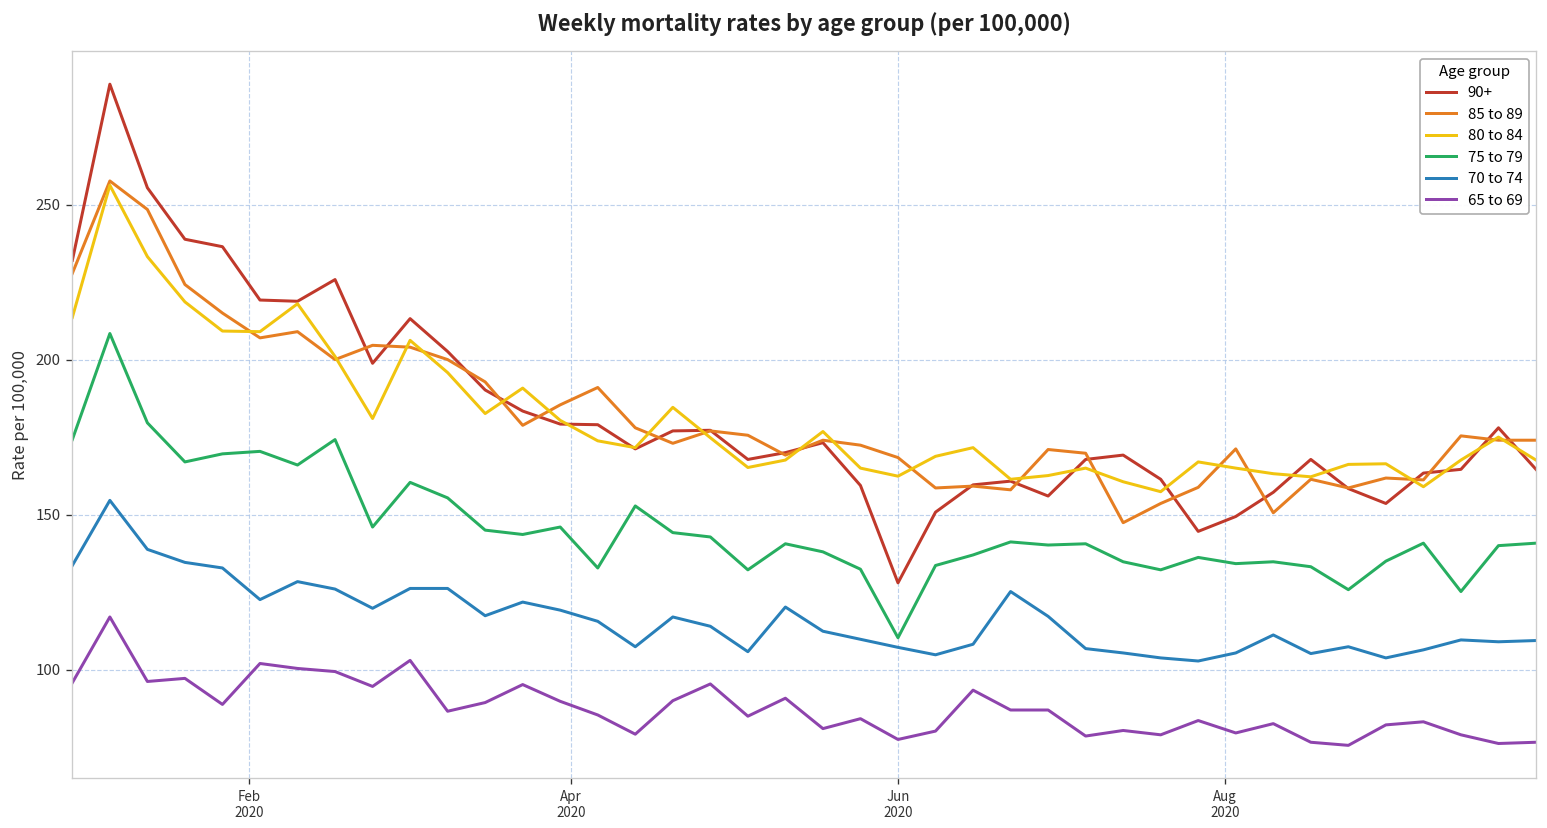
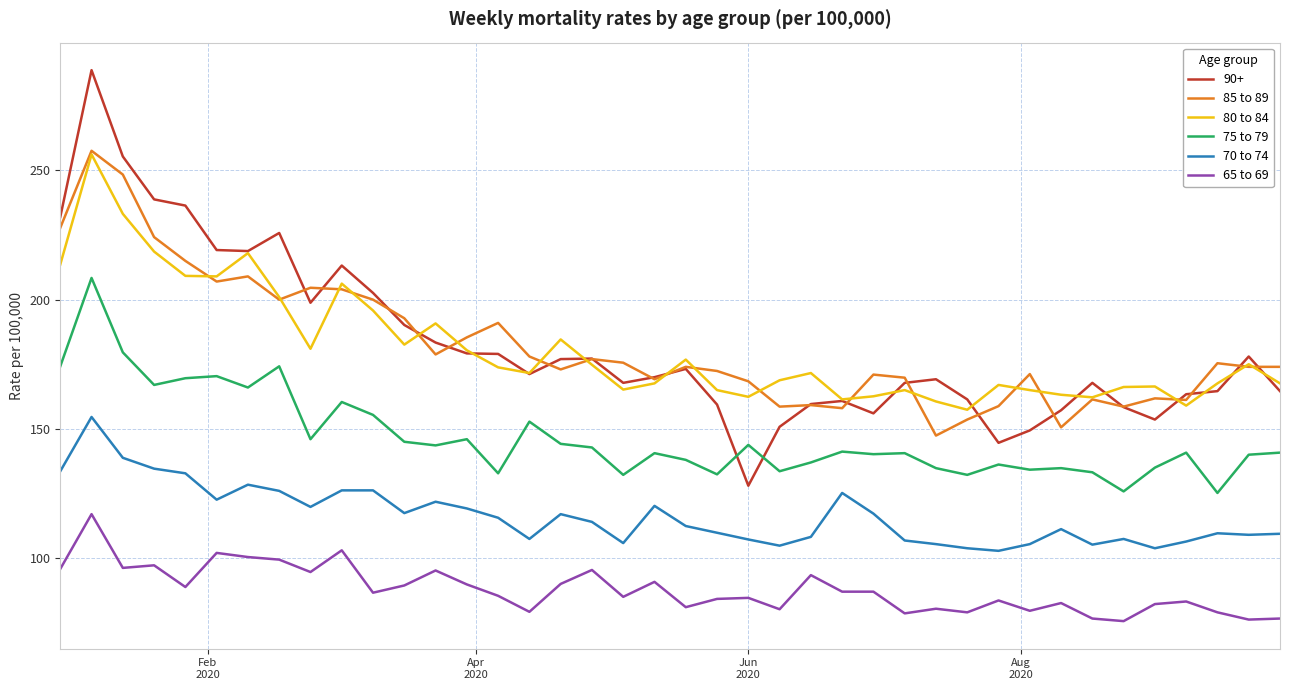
  {
    "90+": {
      "Jun 2020": 128
    },
    "85 to 89": {
      "Jun 2020": 168
    },
    "80 to 84": {
      "Jun 2020": 162
    },
    "75 to 79": {
-     "Jun 2020": 110
+     "Jun 2020": 144
    },
    "70 to 74": {
      "Jun 2020": 107
    },
    "65 to 69": {
-     "Jun 2020": 78
+     "Jun 2020": 85
    }
  }
